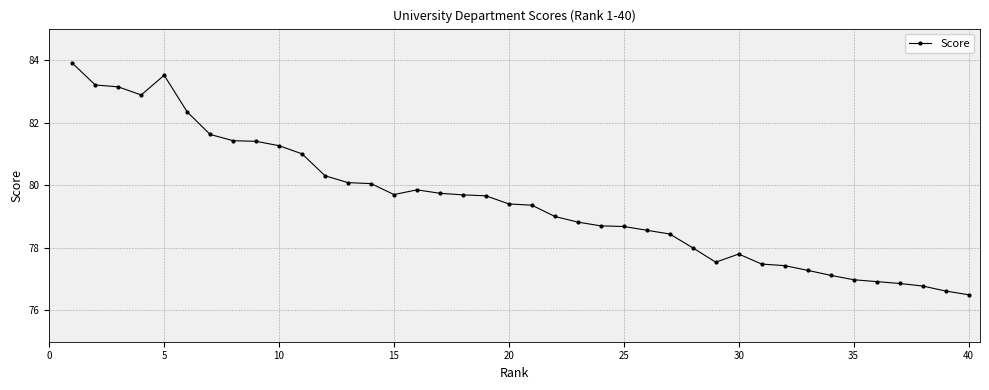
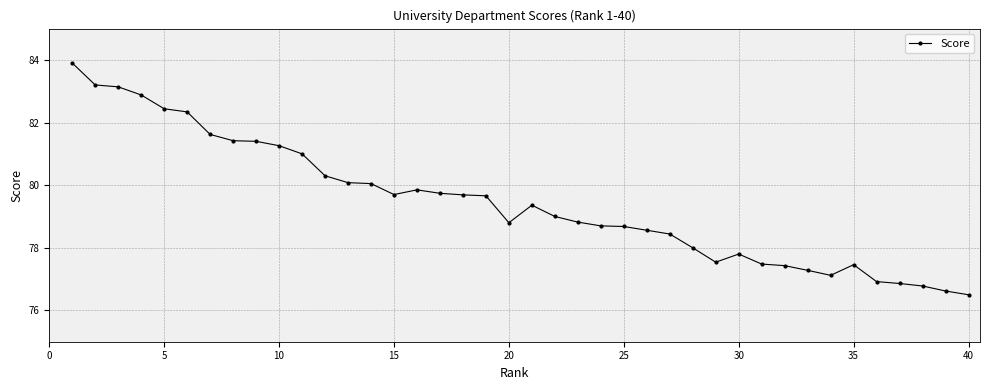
  {
-   "5": 83.5,
+   "5": 82.4,
    "10": 81.3,
    "15": 79.7,
-   "20": 79.4,
+   "20": 78.8,
    "25": 78.7,
    "30": 77.8,
-   "35": 77.0,
+   "35": 77.5,
    "40": 76.5
  }
